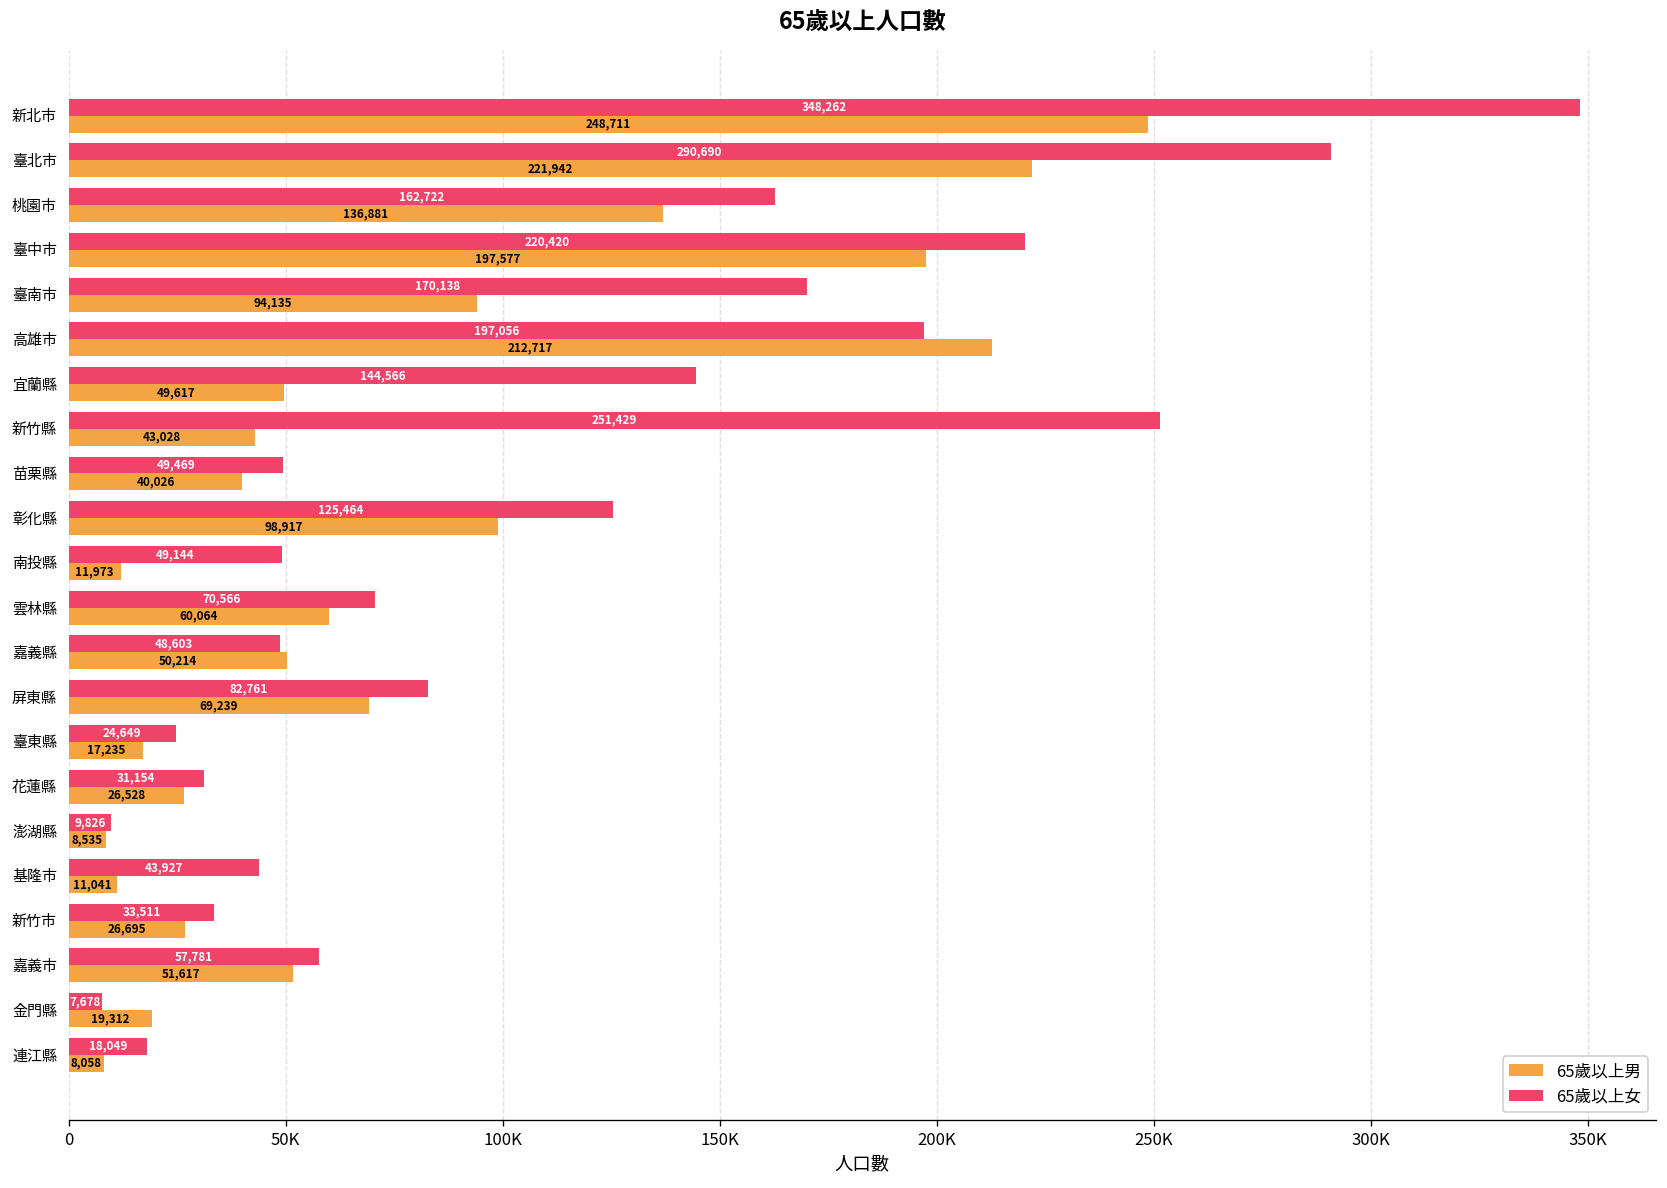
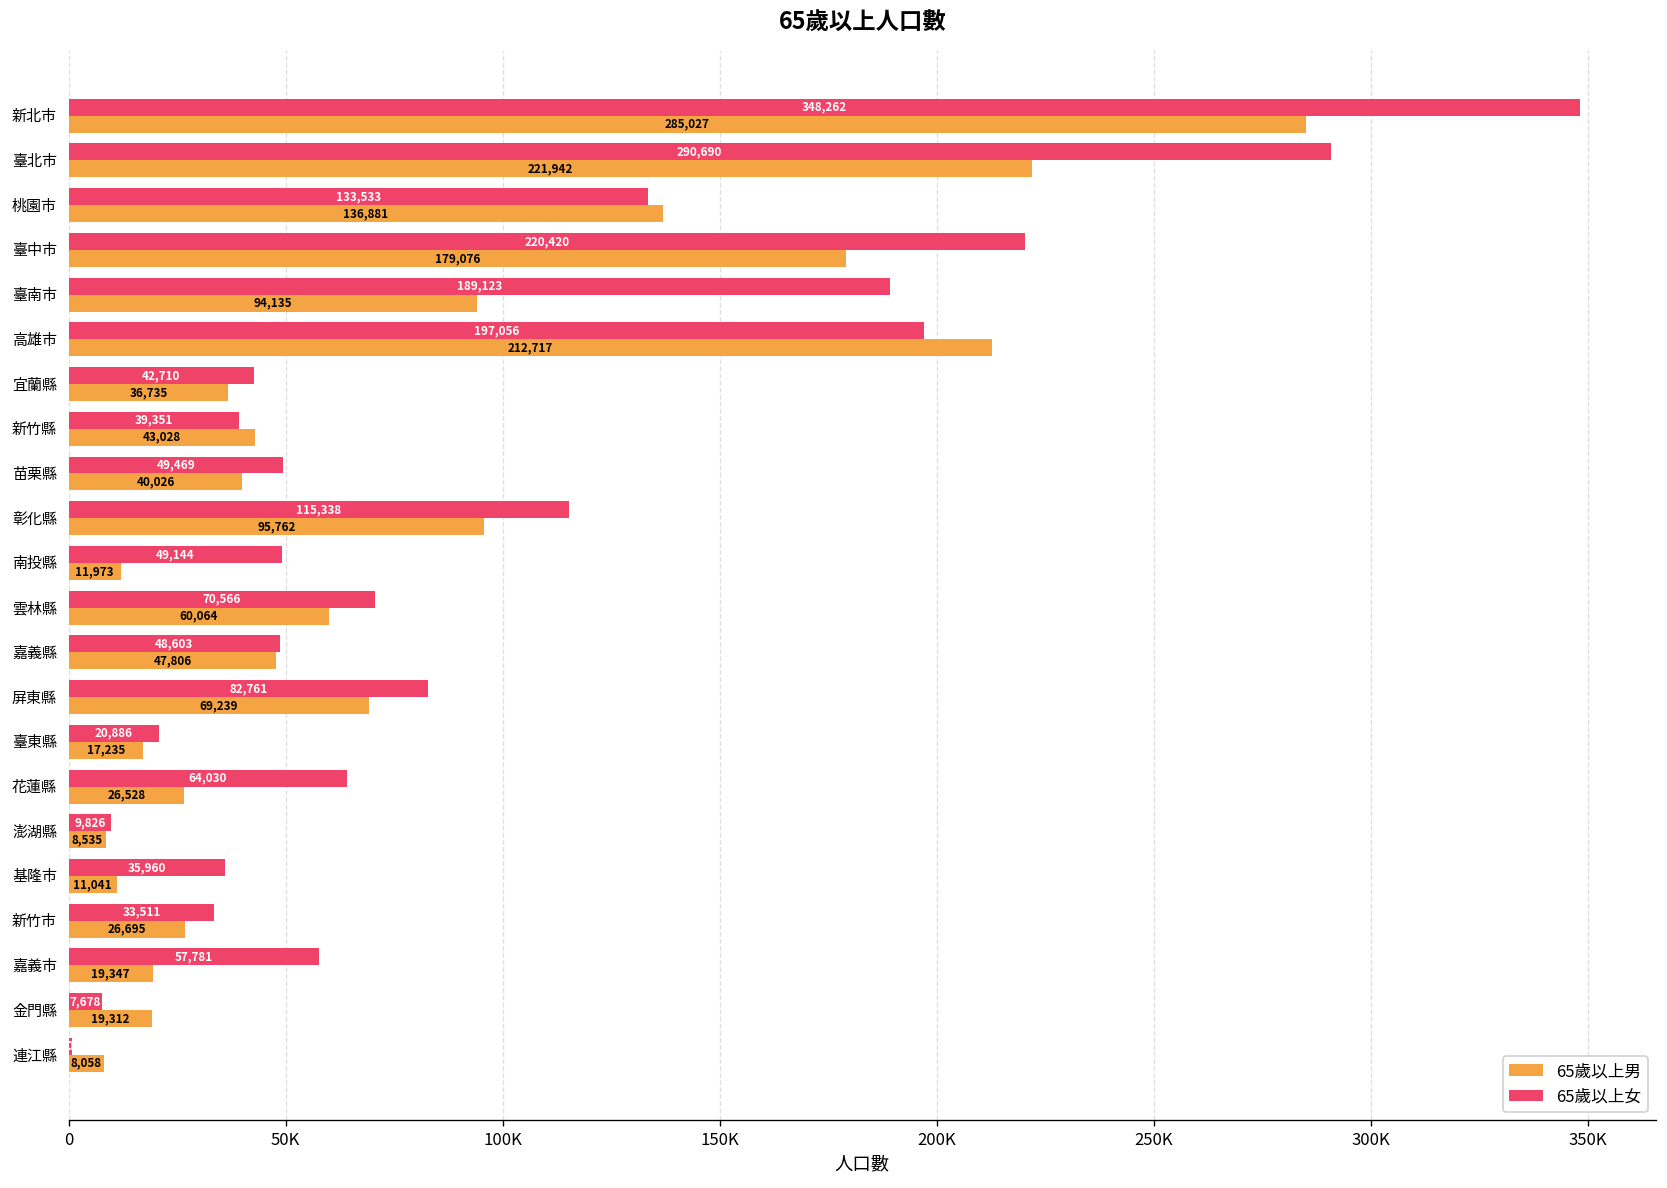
  {
    "65歲以上男": {
-     "新北市": "248,711",
+     "新北市": "285,027",
      "臺北市": "221,942",
      "桃園市": "136,881",
-     "臺中市": "197,577",
+     "臺中市": "179,076",
      "臺南市": "94,135",
      "高雄市": "212,717",
-     "宜蘭縣": "49,617",
+     "宜蘭縣": "36,735",
      "新竹縣": "43,028",
      "苗栗縣": "40,026",
-     "彰化縣": "98,917",
+     "彰化縣": "95,762",
      "南投縣": "11,973",
      "雲林縣": "60,064",
-     "嘉義縣": "50,214",
+     "嘉義縣": "47,806",
      "屏東縣": "69,239",
      "臺東縣": "17,235",
      "花蓮縣": "26,528",
      "澎湖縣": "8,535",
      "基隆市": "11,041",
      "新竹市": "26,695",
-     "嘉義市": "51,617",
+     "嘉義市": "19,347",
      "金門縣": "19,312",
      "連江縣": "8,058"
    },
    "65歲以上女": {
      "新北市": "348,262",
      "臺北市": "290,690",
-     "桃園市": "162,722",
+     "桃園市": "133,533",
      "臺中市": "220,420",
-     "臺南市": "170,138",
+     "臺南市": "189,123",
      "高雄市": "197,056",
-     "宜蘭縣": "144,566",
-     "新竹縣": "251,429",
+     "宜蘭縣": "42,710",
+     "新竹縣": "39,351",
      "苗栗縣": "49,469",
-     "彰化縣": "125,464",
+     "彰化縣": "115,338",
      "南投縣": "49,144",
      "雲林縣": "70,566",
      "嘉義縣": "48,603",
      "屏東縣": "82,761",
-     "臺東縣": "24,649",
-     "花蓮縣": "31,154",
+     "臺東縣": "20,886",
+     "花蓮縣": "64,030",
      "澎湖縣": "9,826",
-     "基隆市": "43,927",
+     "基隆市": "35,960",
      "新竹市": "33,511",
      "嘉義市": "57,781",
      "金門縣": "7,678",
-     "連江縣": "18000"
+     "連江縣": "1000"
    }
  }
